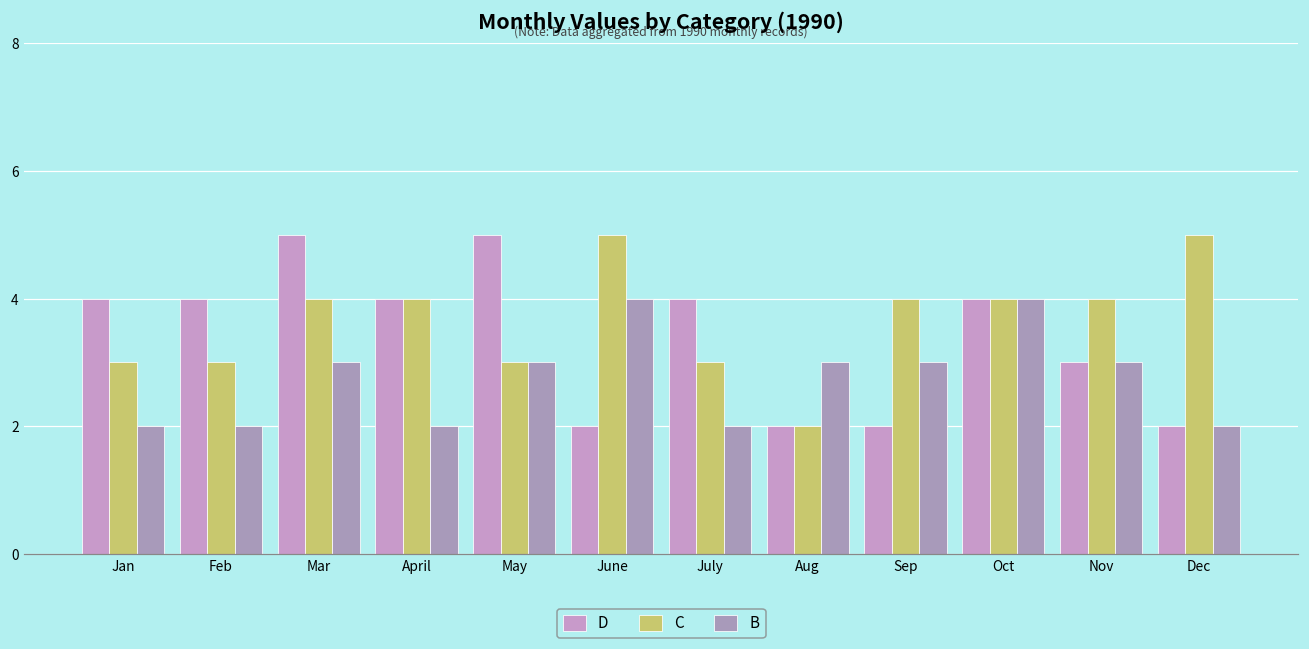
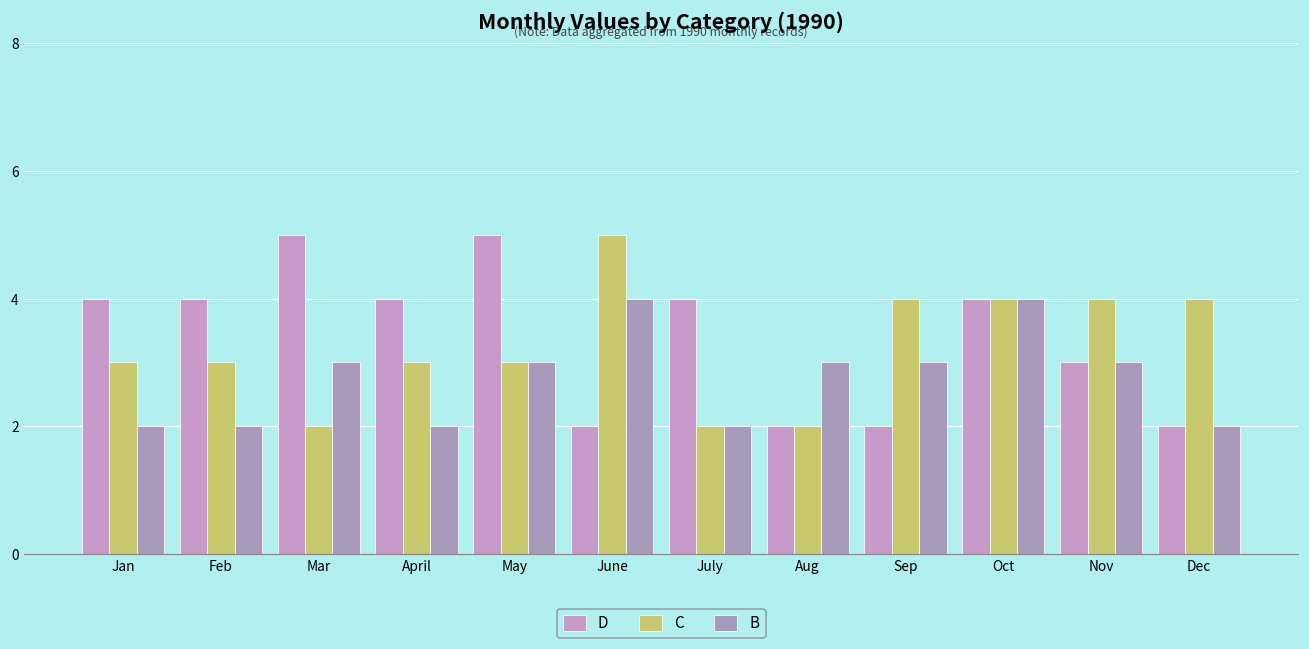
  {
    "C": {
      "Jan": 3,
      "Feb": 3,
-     "Mar": 4,
-     "April": 4,
+     "Mar": 2,
+     "April": 3,
      "May": 3,
      "June": 5,
-     "July": 3,
+     "July": 2,
      "Aug": 2,
      "Sep": 4,
      "Oct": 4,
      "Nov": 4,
-     "Dec": 5
+     "Dec": 4
    }
  }
